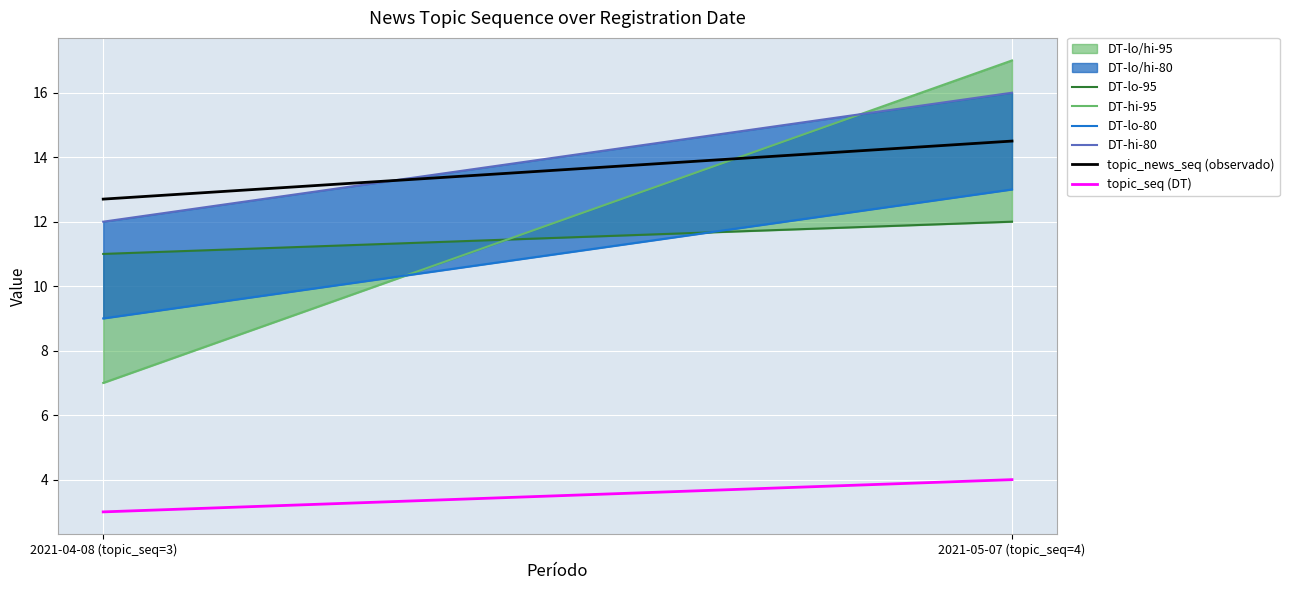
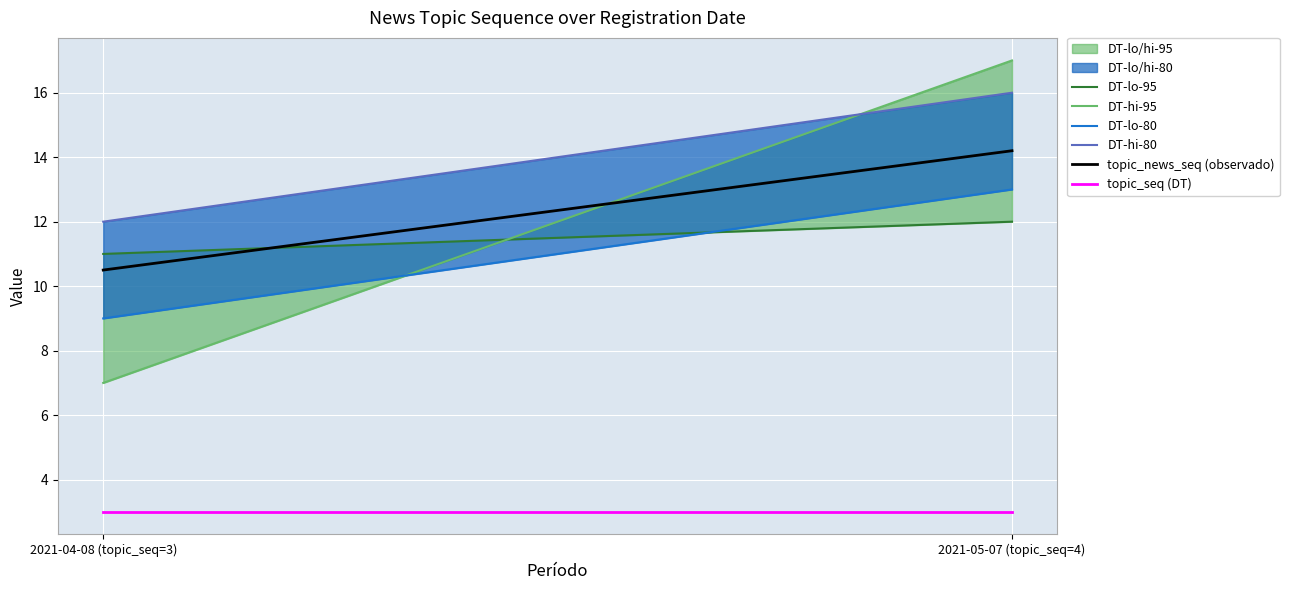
  {
    "DT-lo-95": {
      "2021-05-07 (topic_seq=4)": 12.0
    },
    "topic_news_seq (observado)": {
-     "2021-04-08 (topic_seq=3)": 12.7,
-     "2021-05-07 (topic_seq=4)": 14.5
+     "2021-04-08 (topic_seq=3)": 10.5,
+     "2021-05-07 (topic_seq=4)": 14.2
    },
    "topic_seq (DT)": {
      "2021-04-08 (topic_seq=3)": 3,
-     "2021-05-07 (topic_seq=4)": 4
+     "2021-05-07 (topic_seq=4)": 3
    }
  }
